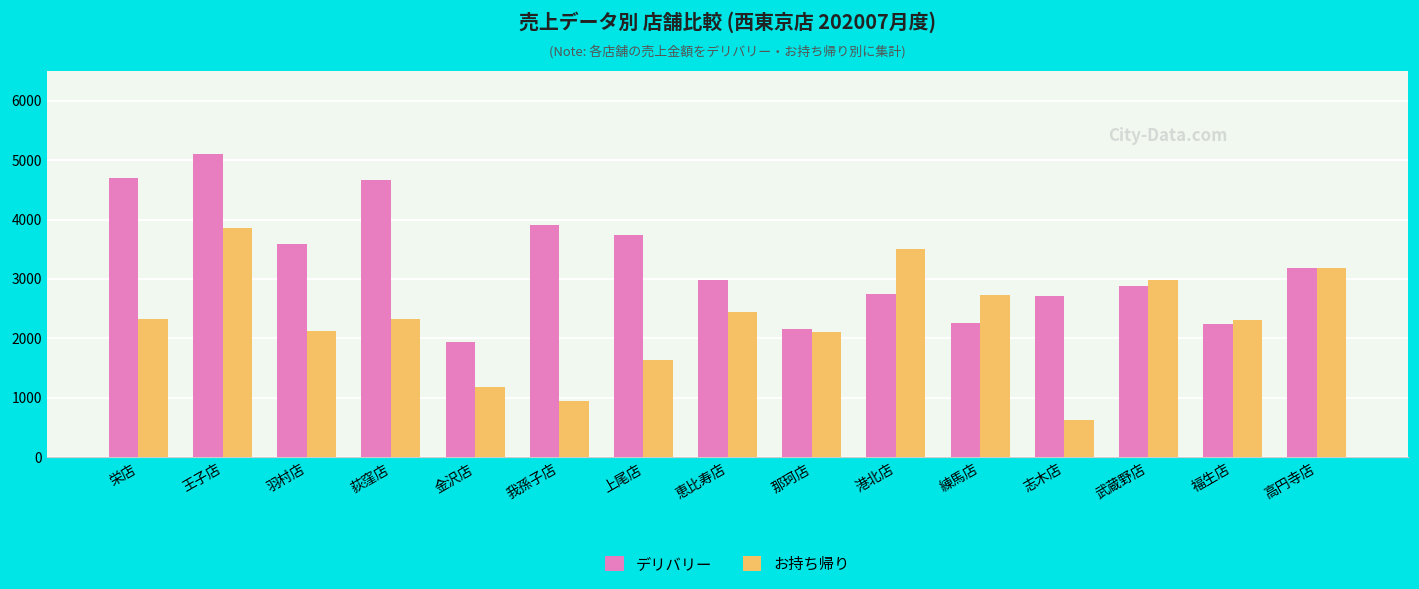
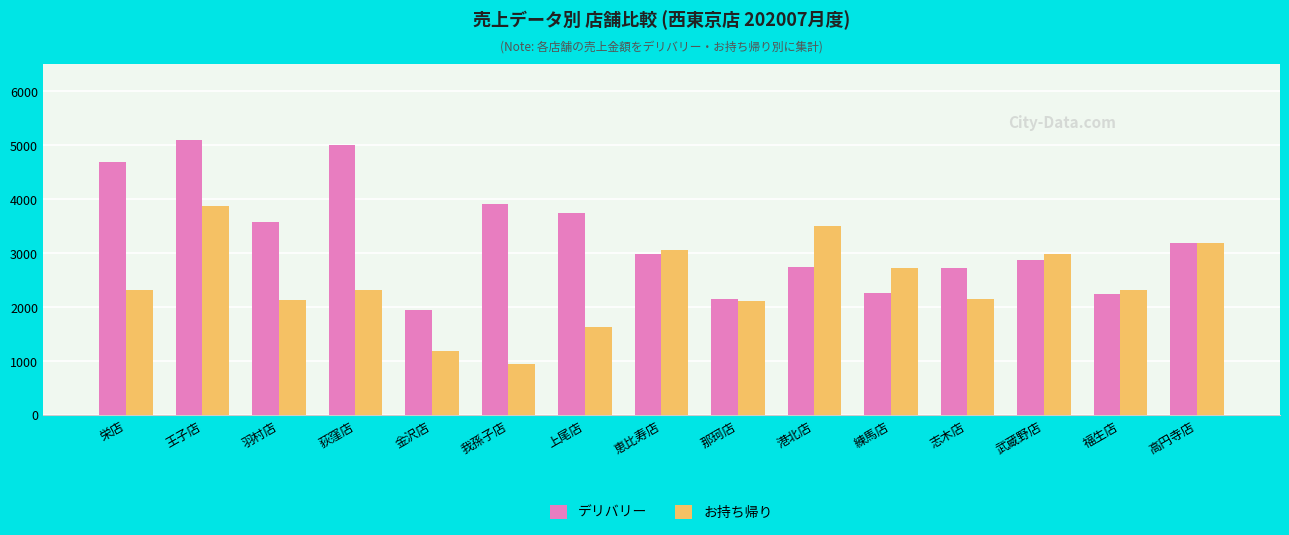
  {
    "デリバリー": {
      "栄店": 4700,
      "王子店": 5100,
      "羽村店": 3600,
-     "荻窪店": 4700,
+     "荻窪店": 5000,
      "金沢店": 1900,
      "我孫子店": 3900,
      "上尾店": 3700,
      "恵比寿店": 3000,
      "那珂店": 2200,
      "港北店": 2800,
      "練馬店": 2300,
      "志木店": 2700,
      "武蔵野店": 2900,
      "福生店": 2200,
      "高円寺店": 3200
    },
    "お持ち帰り": {
      "栄店": 2300,
      "王子店": 3900,
      "羽村店": 2100,
      "荻窪店": 2300,
      "金沢店": 1200,
      "我孫子店": 900,
      "上尾店": 1600,
-     "恵比寿店": 2400,
+     "恵比寿店": 3100,
      "那珂店": 2100,
      "港北店": 3500,
      "練馬店": 2700,
-     "志木店": 600,
+     "志木店": 2200,
      "武蔵野店": 3000,
      "福生店": 2300,
      "高円寺店": 3200
    }
  }
